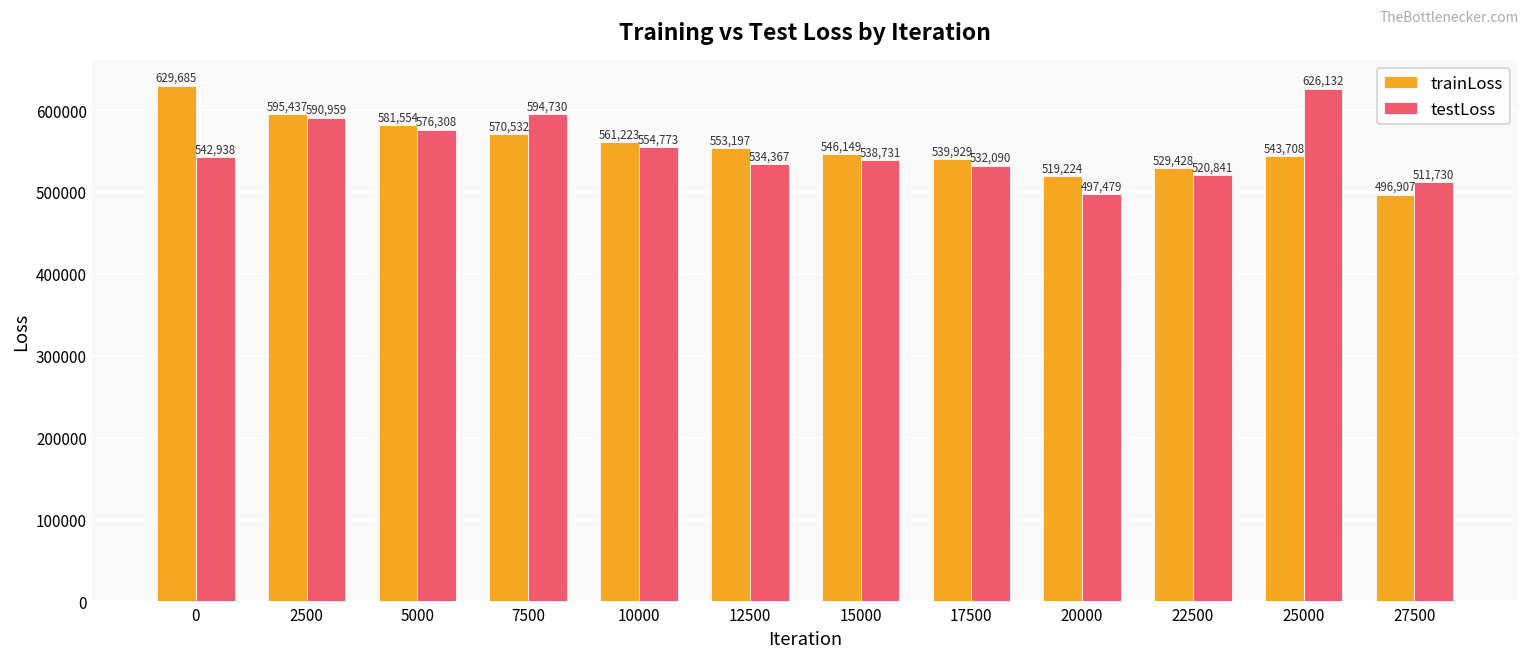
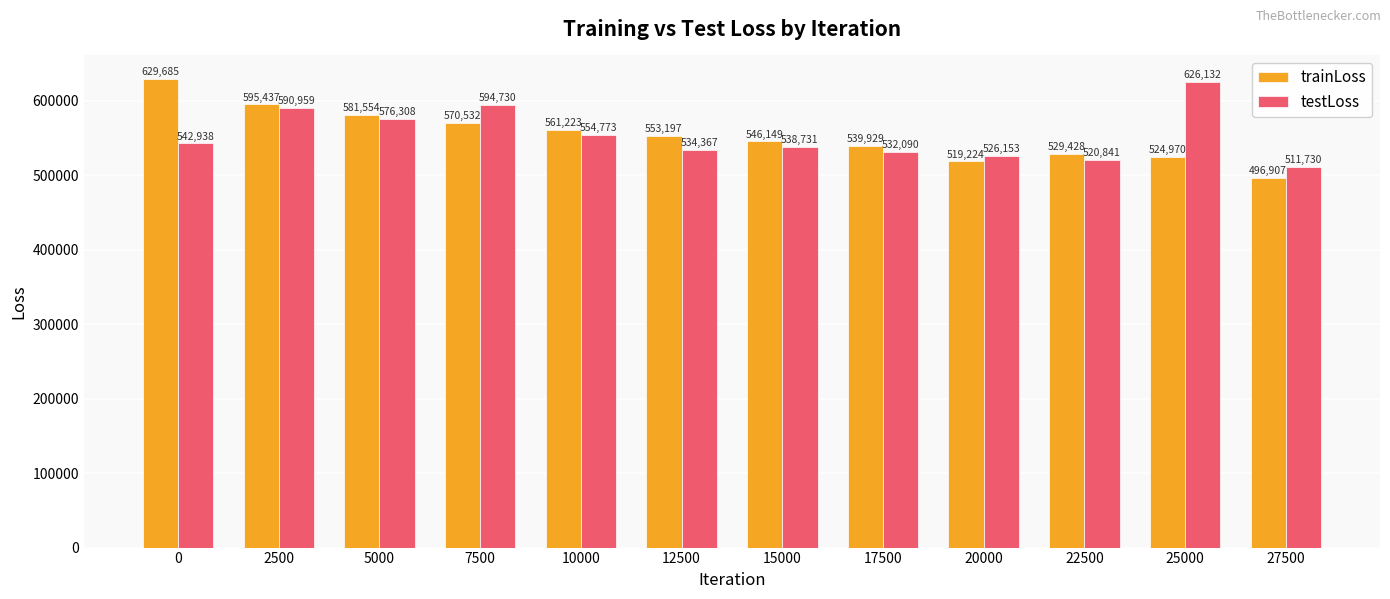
  {
    "trainLoss": {
      "0": "629,685",
      "2500": "595,437",
      "5000": "581,554",
      "7500": "570,532",
      "10000": "561,223",
      "12500": "553,197",
      "15000": "546,149",
      "17500": "539,929",
      "20000": "519,224",
      "22500": "529,428",
-     "25000": "543,708",
+     "25000": "524,970",
      "27500": "496,907"
    },
    "testLoss": {
      "0": "542,938",
      "2500": "590,959",
      "5000": "576,308",
      "7500": "594,730",
      "10000": "554,773",
      "12500": "534,367",
      "15000": "538,731",
      "17500": "532,090",
-     "20000": "497,479",
+     "20000": "526,153",
      "22500": "520,841",
      "25000": "626,132",
      "27500": "511,730"
    }
  }
